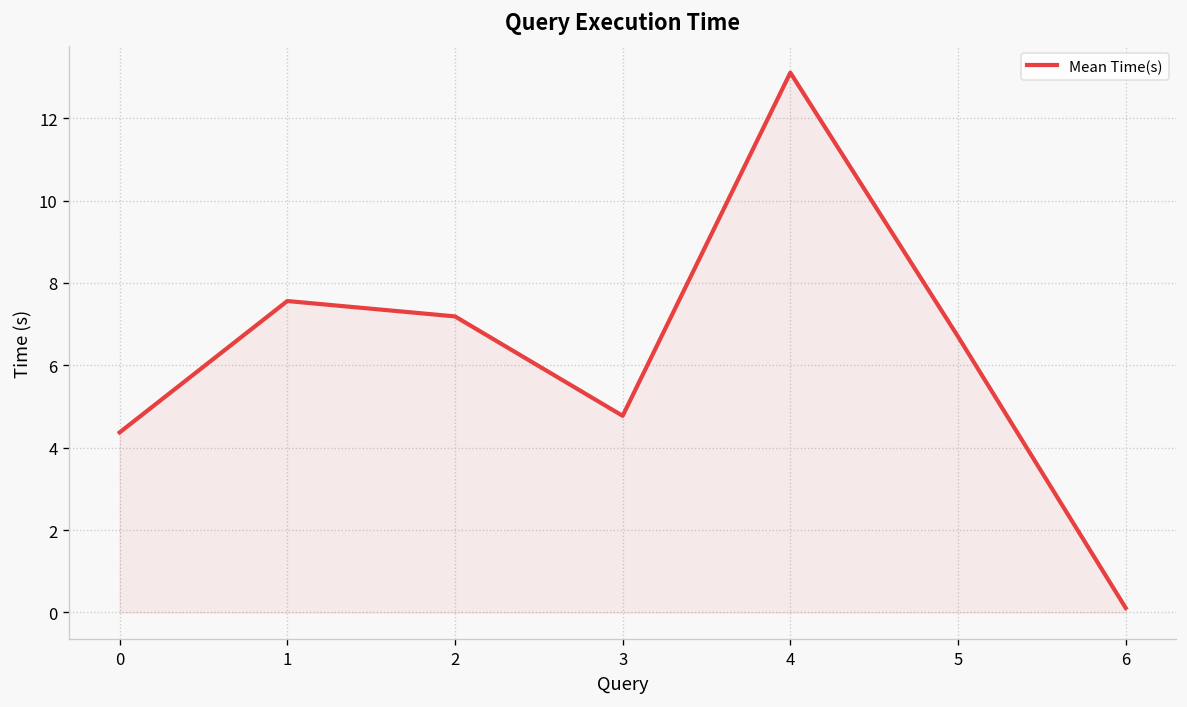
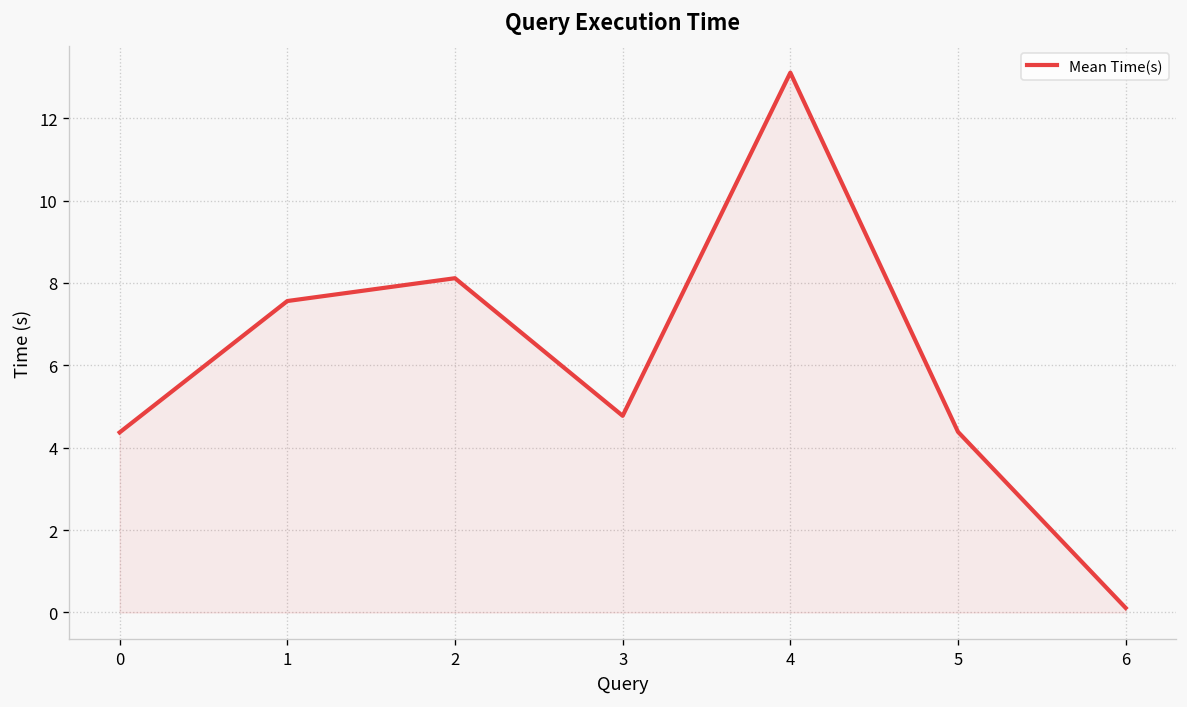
  {
    "0": 4.4,
    "1": 7.6,
-   "2": 7.2,
+   "2": 8.1,
    "3": 4.8,
    "4": 13.1,
-   "5": 6.7,
+   "5": 4.4,
    "6": 0.1
  }
